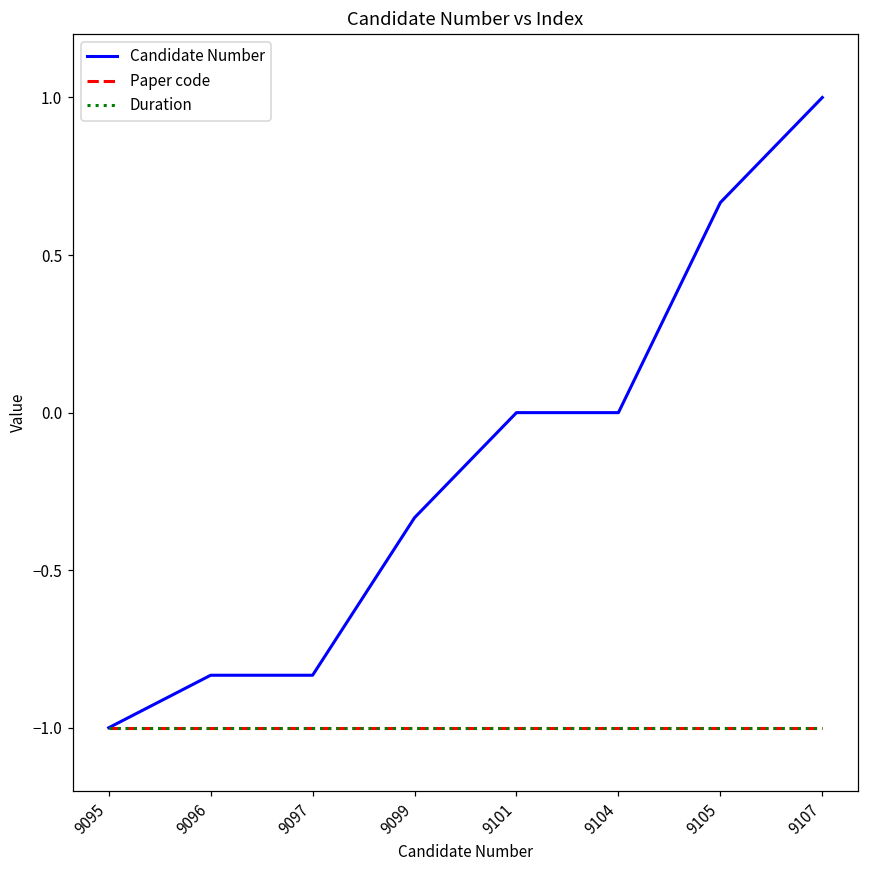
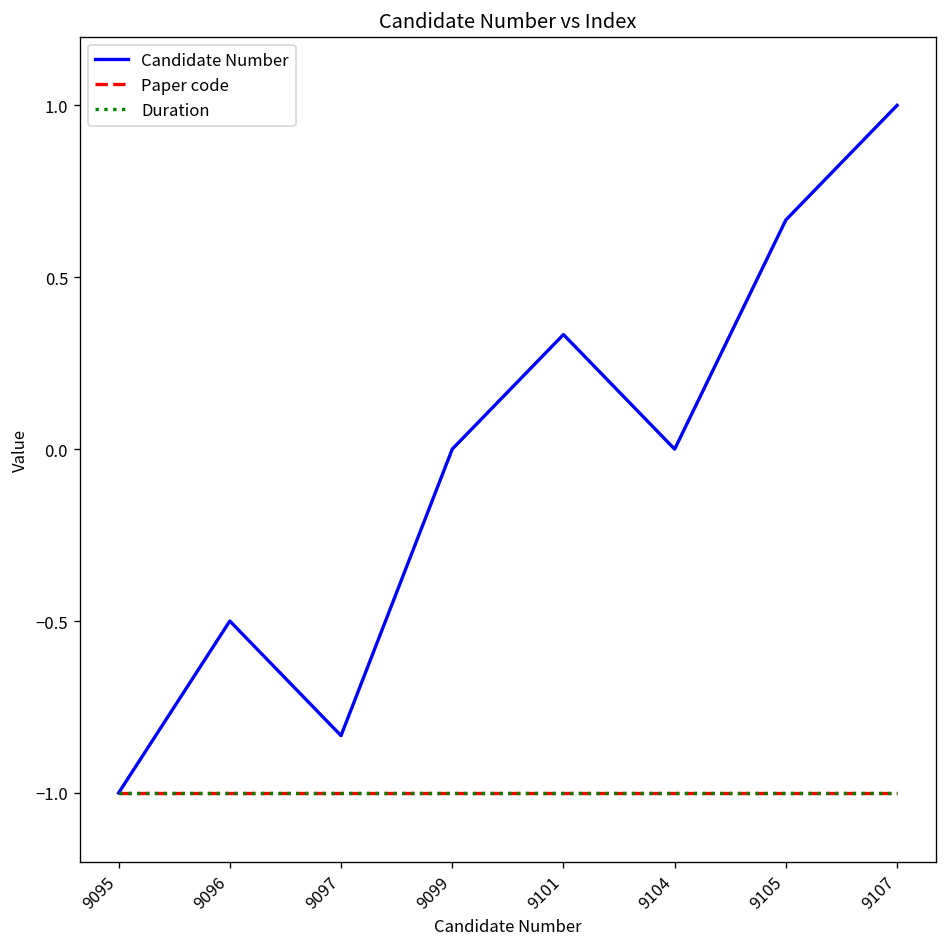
  {
    "Candidate Number": {
-     "9096": -0.83,
+     "9096": -0.50,
      "9097": -0.83,
-     "9099": -0.33,
-     "9101": 0.00,
+     "9099": 0.00,
+     "9101": 0.33,
      "9104": 0.00,
      "9105": 0.67,
      "9107": 1.00
    },
    "Duration": {
      "9096": -1.00,
      "9097": -1.00,
      "9099": -1.00,
      "9101": -1.00,
      "9104": -1.00,
      "9105": -1.00,
      "9107": -1.00
    }
  }
